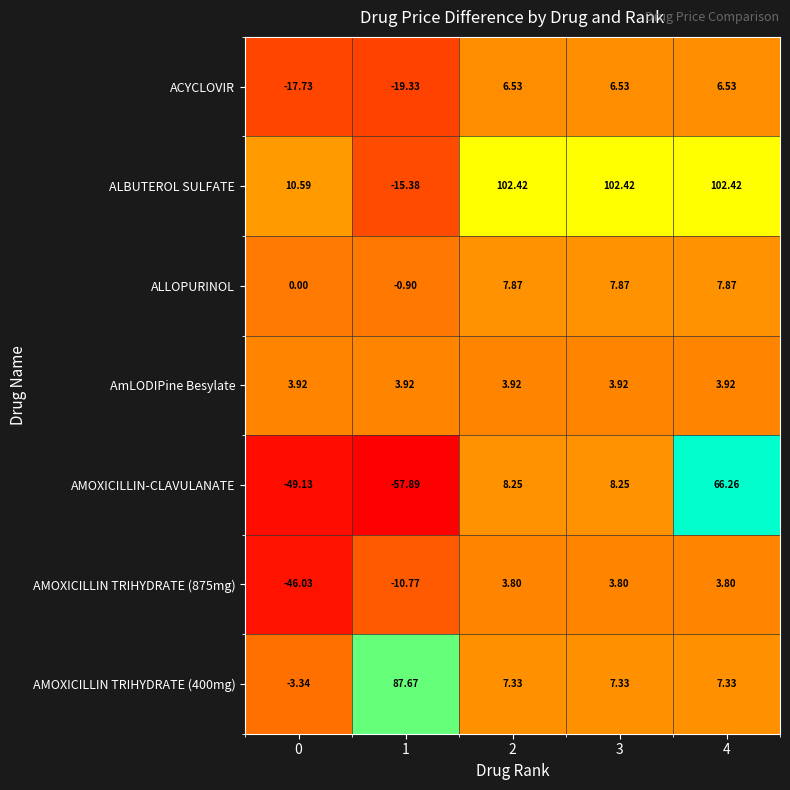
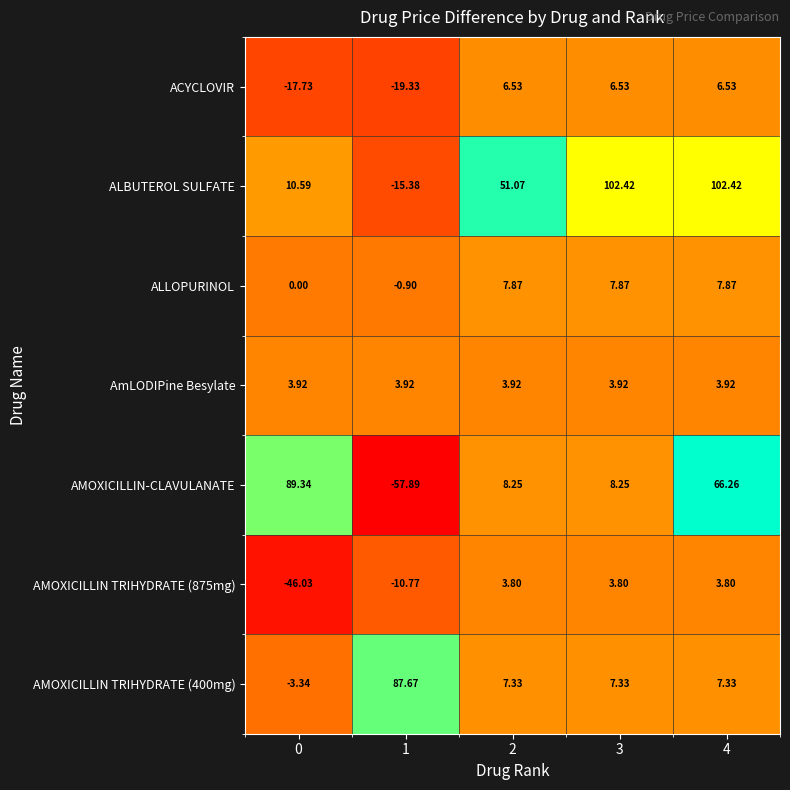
  {
    "ACYCLOVIR": {
      "0": -17.73,
      "1": -19.33,
      "2": 6.53,
      "3": 6.53,
      "4": 6.53
    },
    "ALBUTEROL SULFATE": {
      "0": 10.59,
      "1": -15.38,
-     "2": 102.42,
+     "2": 51.07,
      "3": 102.42,
      "4": 102.42
    },
    "ALLOPURINOL": {
      "0": 0.00,
      "1": -0.90,
      "2": 7.87,
      "3": 7.87,
      "4": 7.87
    },
    "AmLODIPine Besylate": {
      "0": 3.92,
      "1": 3.92,
      "2": 3.92,
      "3": 3.92,
      "4": 3.92
    },
    "AMOXICILLIN-CLAVULANATE": {
-     "0": -49.13,
+     "0": 89.34,
      "1": -57.89,
      "2": 8.25,
      "3": 8.25,
      "4": 66.26
    },
    "AMOXICILLIN TRIHYDRATE (875mg)": {
      "0": -46.03,
      "1": -10.77,
      "2": 3.80,
      "3": 3.80,
      "4": 3.80
    },
    "AMOXICILLIN TRIHYDRATE (400mg)": {
      "0": -3.34,
      "1": 87.67,
      "2": 7.33,
      "3": 7.33,
      "4": 7.33
    }
  }
